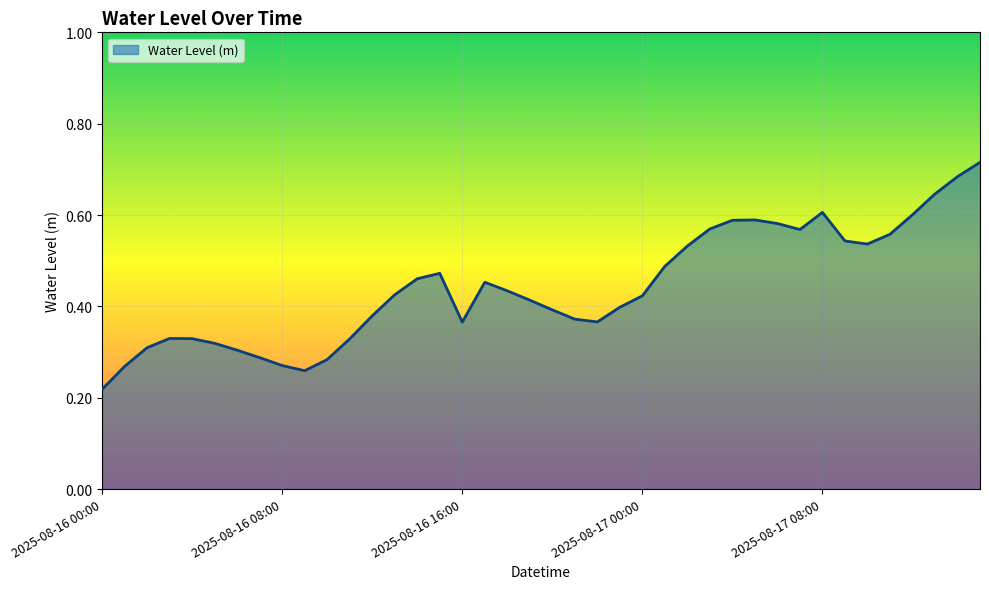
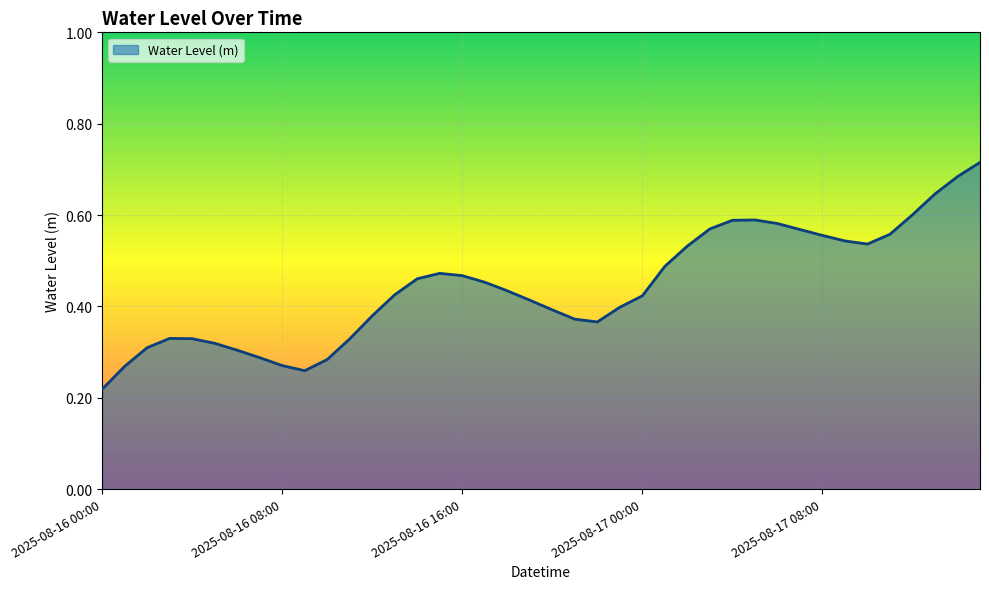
  {
    "2025-08-16 00:00": 0.22,
    "2025-08-16 08:00": 0.27,
-   "2025-08-16 16:00": 0.37,
+   "2025-08-16 16:00": 0.47,
    "2025-08-17 00:00": 0.42,
-   "2025-08-17 08:00": 0.61
+   "2025-08-17 08:00": 0.56
  }
